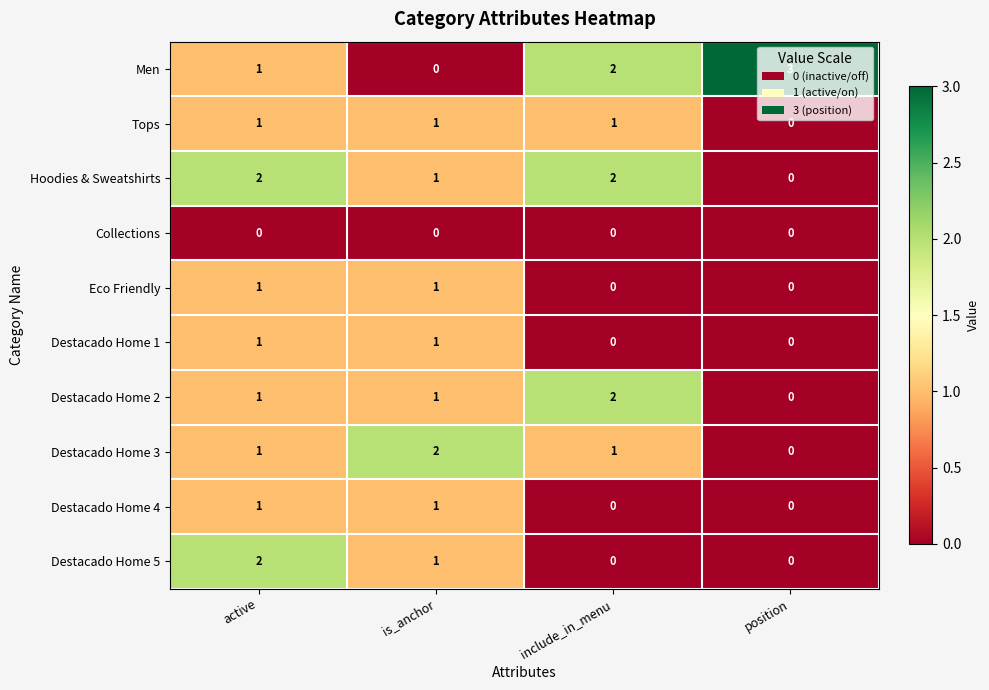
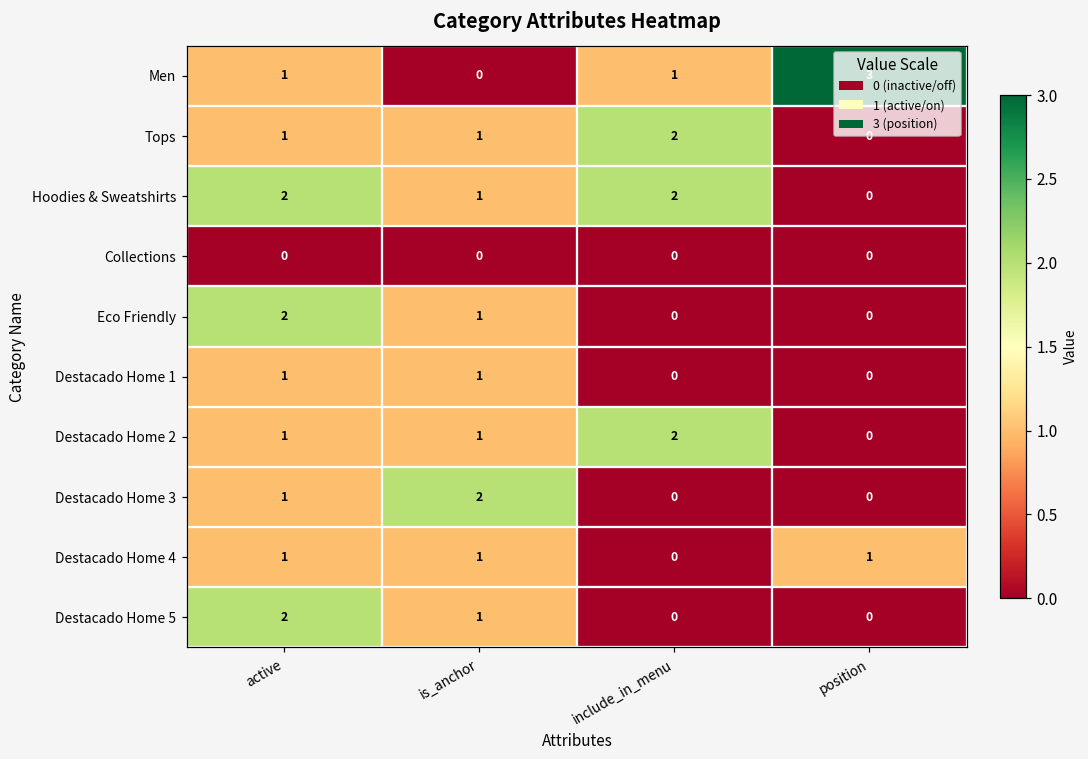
  {
    "Men": {
      "active": 1,
      "is_anchor": 0,
-     "include_in_menu": 2
+     "include_in_menu": 1
    },
    "Tops": {
      "active": 1,
      "is_anchor": 1,
-     "include_in_menu": 1
+     "include_in_menu": 2
    },
    "Hoodies & Sweatshirts": {
      "active": 2,
      "is_anchor": 1,
      "include_in_menu": 2,
      "position": 0
    },
    "Collections": {
      "active": 0,
      "is_anchor": 0,
      "include_in_menu": 0,
      "position": 0
    },
    "Eco Friendly": {
-     "active": 1,
+     "active": 2,
      "is_anchor": 1,
      "include_in_menu": 0,
      "position": 0
    },
    "Destacado Home 1": {
      "active": 1,
      "is_anchor": 1,
      "include_in_menu": 0,
      "position": 0
    },
    "Destacado Home 2": {
      "active": 1,
      "is_anchor": 1,
      "include_in_menu": 2,
      "position": 0
    },
    "Destacado Home 3": {
      "active": 1,
      "is_anchor": 2,
-     "include_in_menu": 1,
+     "include_in_menu": 0,
      "position": 0
    },
    "Destacado Home 4": {
      "active": 1,
      "is_anchor": 1,
      "include_in_menu": 0,
-     "position": 0
+     "position": 1
    },
    "Destacado Home 5": {
      "active": 2,
      "is_anchor": 1,
      "include_in_menu": 0,
      "position": 0
    }
  }
